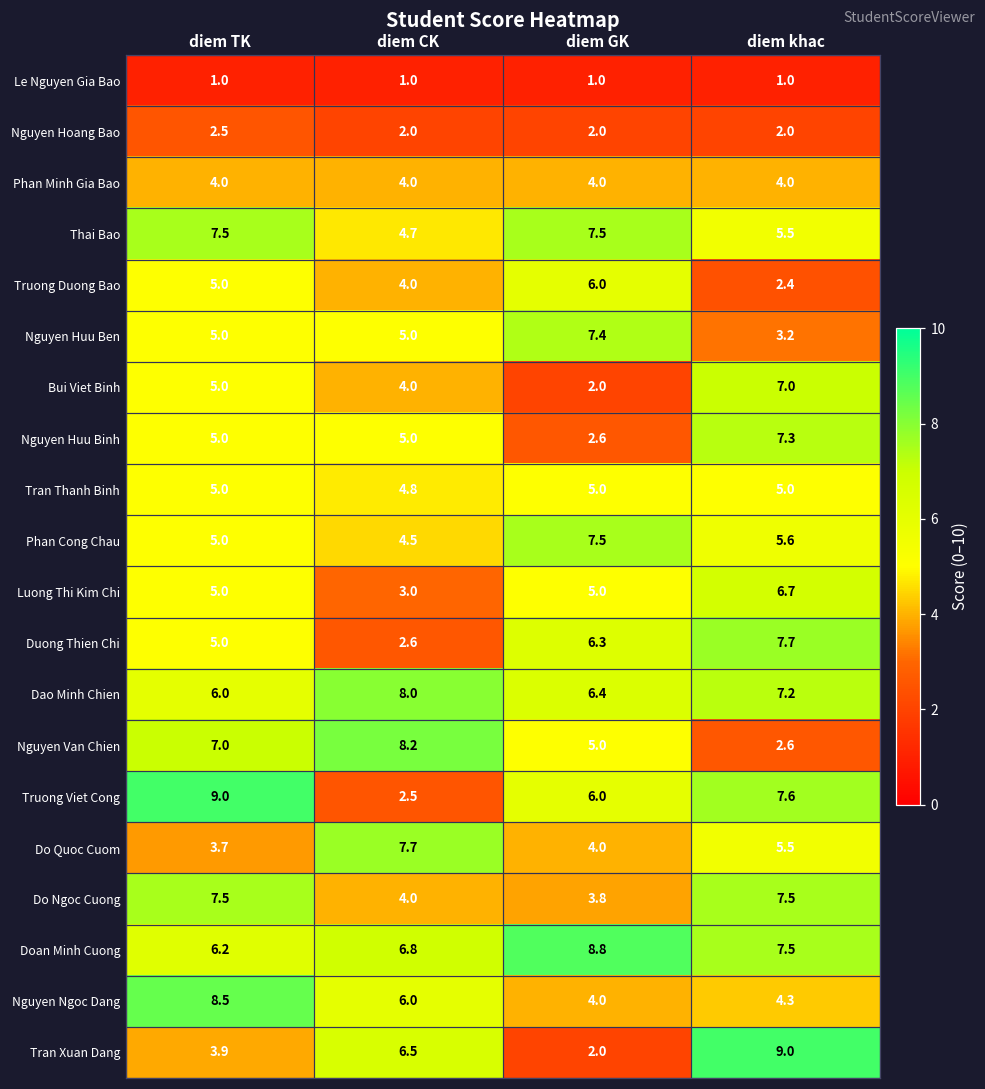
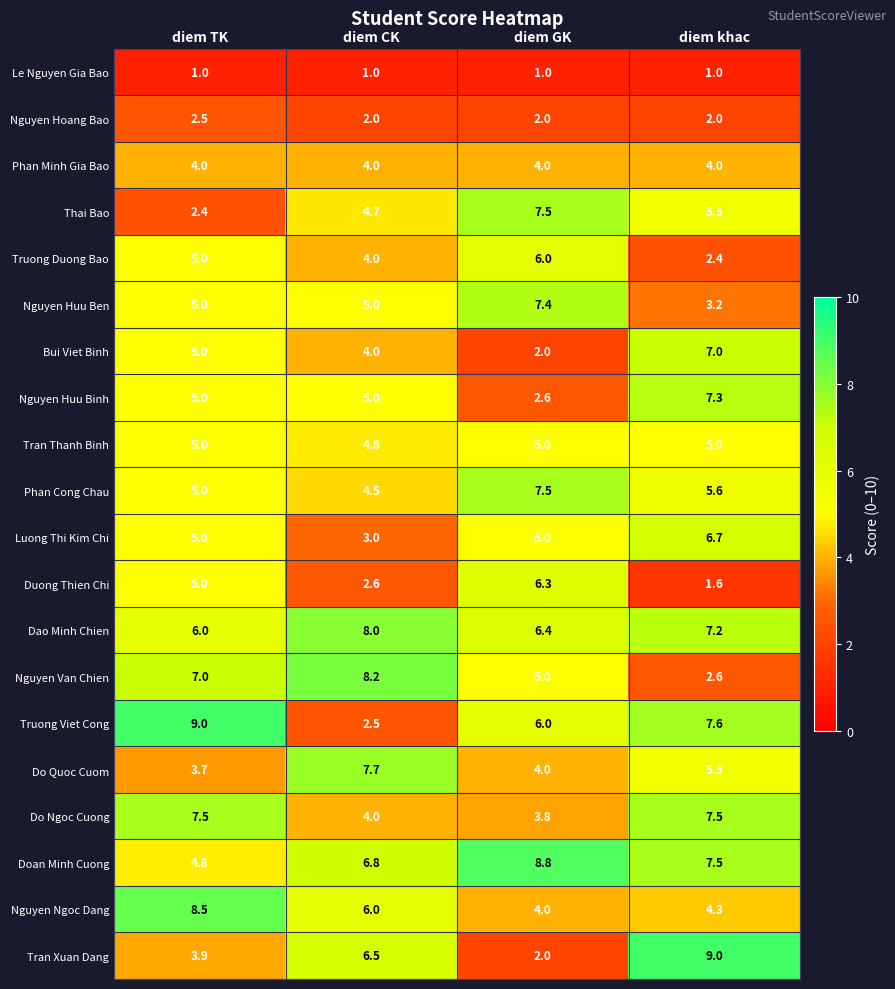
  {
    "Le Nguyen Gia Bao": {
      "diem TK": 1.0,
      "diem CK": 1.0,
      "diem GK": 1.0,
      "diem khac": 1.0
    },
    "Nguyen Hoang Bao": {
      "diem TK": 2.5,
      "diem CK": 2.0,
      "diem GK": 2.0,
      "diem khac": 2.0
    },
    "Phan Minh Gia Bao": {
      "diem TK": 4.0,
      "diem CK": 4.0,
      "diem GK": 4.0,
      "diem khac": 4.0
    },
    "Thai Bao": {
-     "diem TK": 7.5,
+     "diem TK": 2.4,
      "diem CK": 4.7,
      "diem GK": 7.5,
      "diem khac": 5.5
    },
    "Truong Duong Bao": {
      "diem TK": 5.0,
      "diem CK": 4.0,
      "diem GK": 6.0,
      "diem khac": 2.4
    },
    "Nguyen Huu Ben": {
      "diem TK": 5.0,
      "diem CK": 5.0,
      "diem GK": 7.4,
      "diem khac": 3.2
    },
    "Bui Viet Binh": {
      "diem TK": 5.0,
      "diem CK": 4.0,
      "diem GK": 2.0,
      "diem khac": 7.0
    },
    "Nguyen Huu Binh": {
      "diem TK": 5.0,
      "diem CK": 5.0,
      "diem GK": 2.6,
      "diem khac": 7.3
    },
    "Tran Thanh Binh": {
      "diem TK": 5.0,
      "diem CK": 4.8,
      "diem GK": 5.0,
      "diem khac": 5.0
    },
    "Phan Cong Chau": {
      "diem TK": 5.0,
      "diem CK": 4.5,
      "diem GK": 7.5,
      "diem khac": 5.6
    },
    "Luong Thi Kim Chi": {
      "diem TK": 5.0,
      "diem CK": 3.0,
      "diem GK": 5.0,
      "diem khac": 6.7
    },
    "Duong Thien Chi": {
      "diem TK": 5.0,
      "diem CK": 2.6,
      "diem GK": 6.3,
-     "diem khac": 7.7
+     "diem khac": 1.6
    },
    "Dao Minh Chien": {
      "diem TK": 6.0,
      "diem CK": 8.0,
      "diem GK": 6.4,
      "diem khac": 7.2
    },
    "Nguyen Van Chien": {
      "diem TK": 7.0,
      "diem CK": 8.2,
      "diem GK": 5.0,
      "diem khac": 2.6
    },
    "Truong Viet Cong": {
      "diem TK": 9.0,
      "diem CK": 2.5,
      "diem GK": 6.0,
      "diem khac": 7.6
    },
    "Do Quoc Cuom": {
      "diem TK": 3.7,
      "diem CK": 7.7,
      "diem GK": 4.0,
      "diem khac": 5.5
    },
    "Do Ngoc Cuong": {
      "diem TK": 7.5,
      "diem CK": 4.0,
      "diem GK": 3.8,
      "diem khac": 7.5
    },
    "Doan Minh Cuong": {
-     "diem TK": 6.2,
+     "diem TK": 4.8,
      "diem CK": 6.8,
      "diem GK": 8.8,
      "diem khac": 7.5
    },
    "Nguyen Ngoc Dang": {
      "diem TK": 8.5,
      "diem CK": 6.0,
      "diem GK": 4.0,
      "diem khac": 4.3
    },
    "Tran Xuan Dang": {
      "diem TK": 3.9,
      "diem CK": 6.5,
      "diem GK": 2.0,
      "diem khac": 9.0
    }
  }
